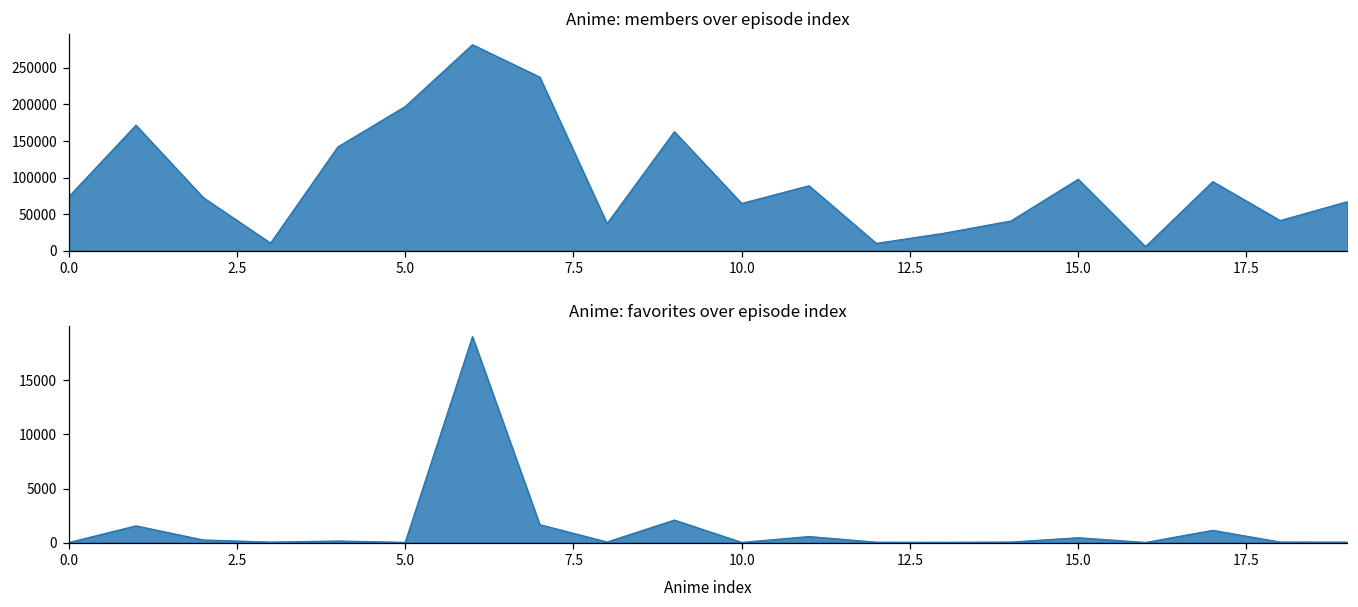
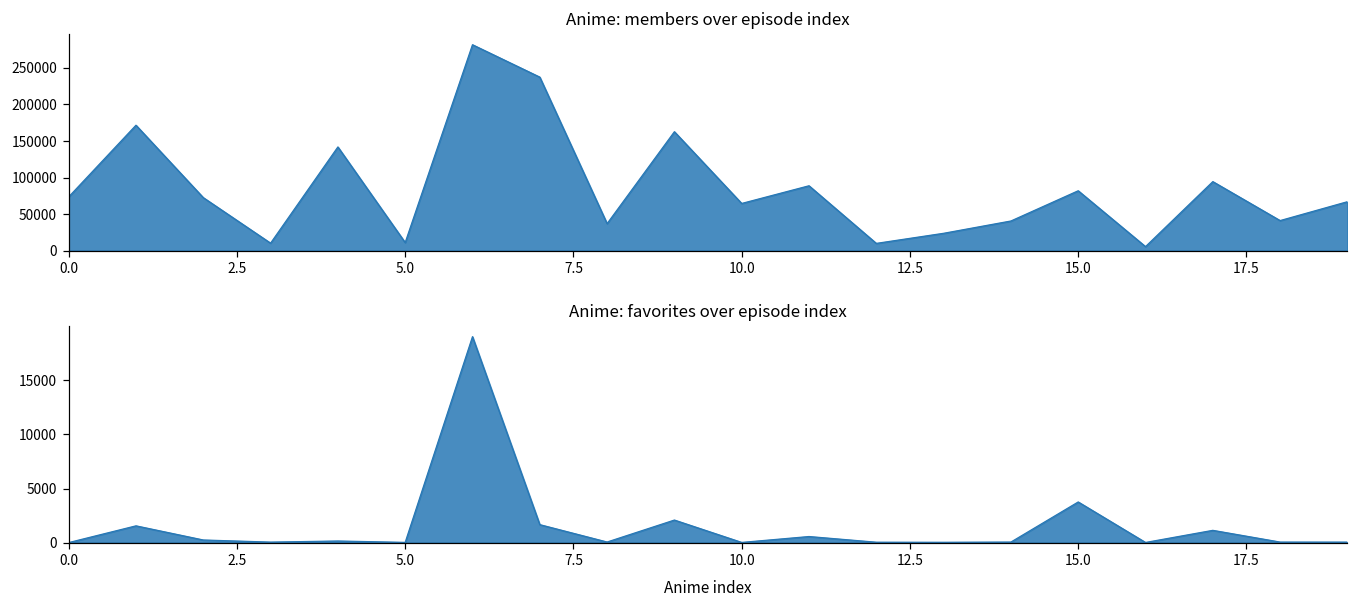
  {
    "Anime: members over episode index": {
      "0.0": 70000,
-     "5.0": 200000,
+     "5.0": 10000,
      "10.0": 60000,
-     "15.0": 100000
+     "15.0": 80000
    },
    "Anime: favorites over episode index": {
      "0.0": 0,
      "5.0": 0,
      "10.0": 0,
-     "15.0": 0
+     "15.0": 4000
    }
  }
